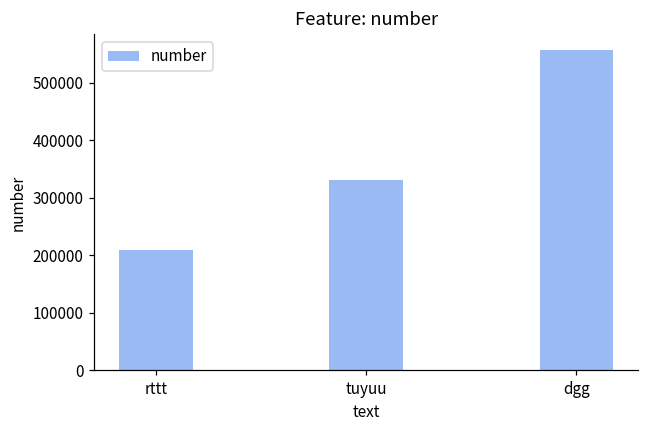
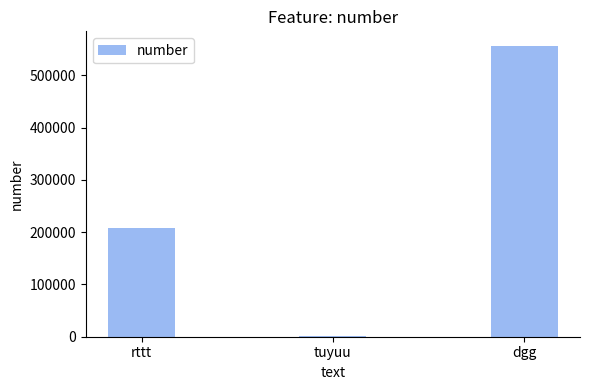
  {
    "rttt": 210000,
-   "tuyuu": 330000,
+   "tuyuu": 0,
    "dgg": 560000
  }
